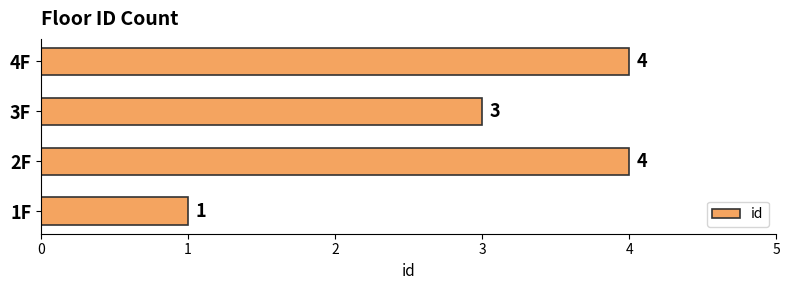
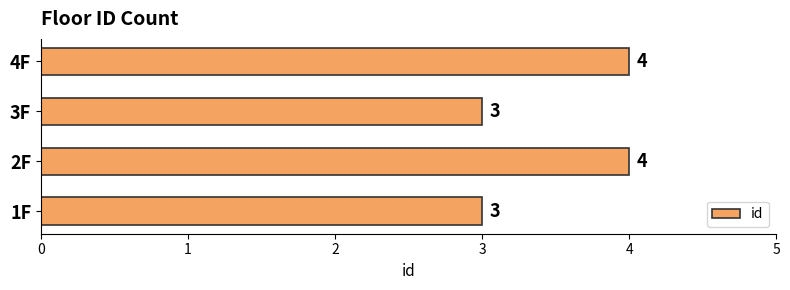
  {
    "4F": 4,
    "3F": 3,
    "2F": 4,
-   "1F": 1
+   "1F": 3
  }
